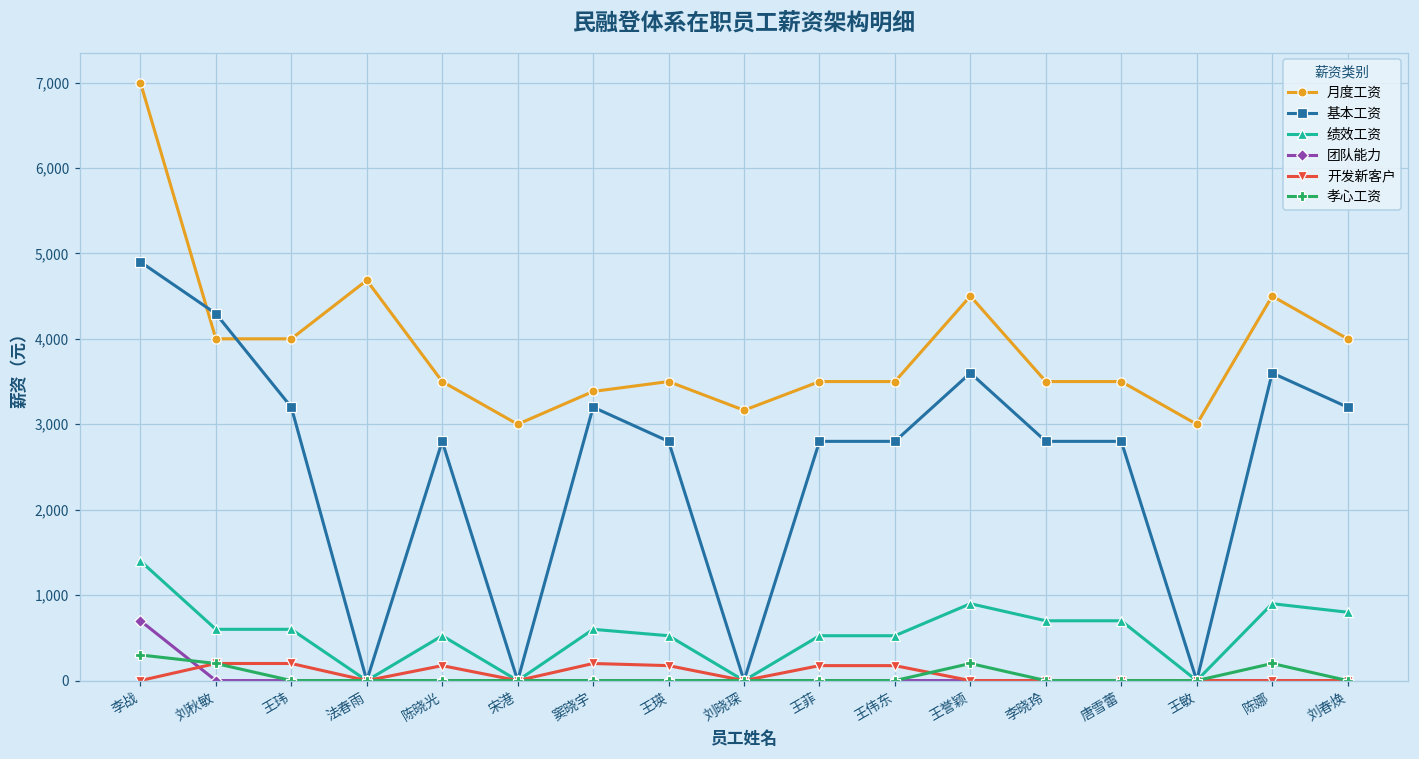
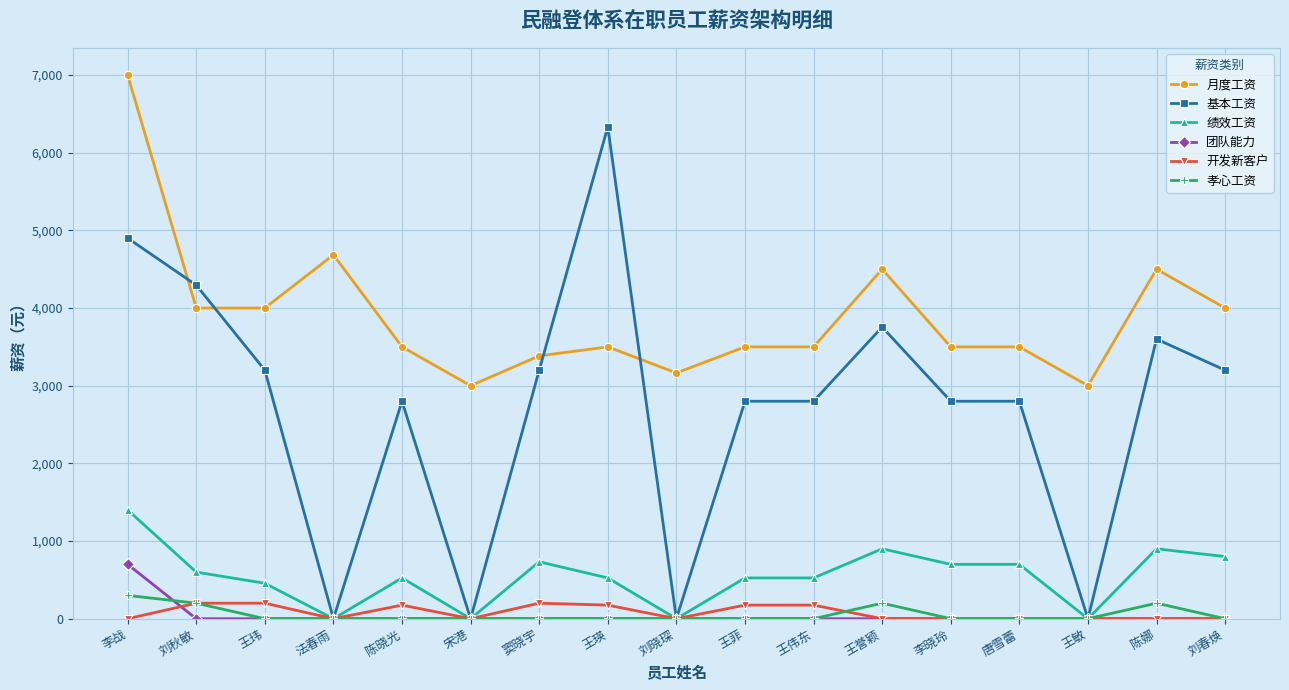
  {
    "月度工资": {
      "李战": "7,000",
      "刘秋敏": "4,000",
      "王玮": "4,000",
      "法春雨": "4,700",
      "陈晓光": "3,500",
      "宋港": "3,000",
      "窦晓宇": "3,400",
      "王瑛": "3,500",
      "刘晓琛": "3,200",
      "王菲": "3,500",
      "王伟东": "3,500",
      "王誉颖": "4,500",
      "李晓玲": "3,500",
      "唐雪蕾": "3,500",
      "王敏": "3,000",
      "陈娜": "4,500",
      "刘春焕": "4,000"
    },
    "基本工资": {
      "李战": "4,900",
      "刘秋敏": "4,300",
      "王玮": "3,200",
      "陈晓光": "2,800",
      "窦晓宇": "3,200",
-     "王瑛": "2,800",
+     "王瑛": "6,300",
      "王菲": "2,800",
      "王伟东": "2,800",
-     "王誉颖": "3,600",
+     "王誉颖": "3,800",
      "李晓玲": "2,800",
      "唐雪蕾": "2,800",
      "陈娜": "3,600",
      "刘春焕": "3,200"
    },
    "绩效工资": {
      "李战": "1,400",
      "刘秋敏": "600",
-     "王玮": "600",
+     "王玮": "500",
      "陈晓光": "500",
-     "窦晓宇": "600",
+     "窦晓宇": "700",
      "王瑛": "500",
      "王菲": "500",
      "王伟东": "500",
      "王誉颖": "900",
      "李晓玲": "700",
      "唐雪蕾": "700",
      "陈娜": "900",
      "刘春焕": "800"
    },
    "团队能力": {
      "李战": "700",
      "刘秋敏": "0"
    },
    "开发新客户": {
      "李战": "0",
      "王玮": "200",
      "陈晓光": "200",
      "窦晓宇": "200",
      "王瑛": "200",
      "王菲": "200",
      "王伟东": "200"
    },
    "孝心工资": {
      "李战": "300",
      "王誉颖": "200",
      "陈娜": "200"
    }
  }
